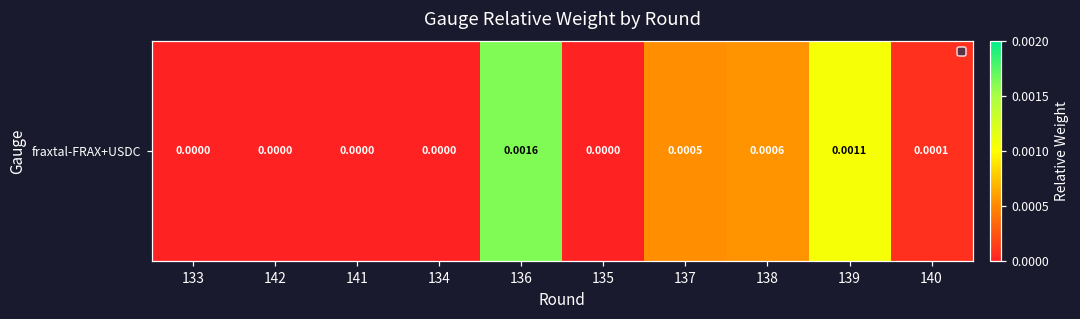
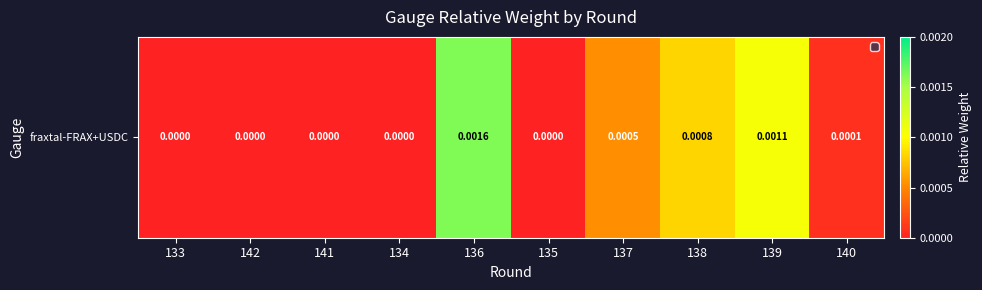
  {
    "fraxtal-FRAX+USDC": {
      "133": 0.0000,
      "142": 0.0000,
      "141": 0.0000,
      "134": 0.0000,
      "136": 0.0016,
      "135": 0.0000,
      "137": 0.0005,
-     "138": 0.0006,
+     "138": 0.0008,
      "139": 0.0011,
      "140": 0.0001
    }
  }
